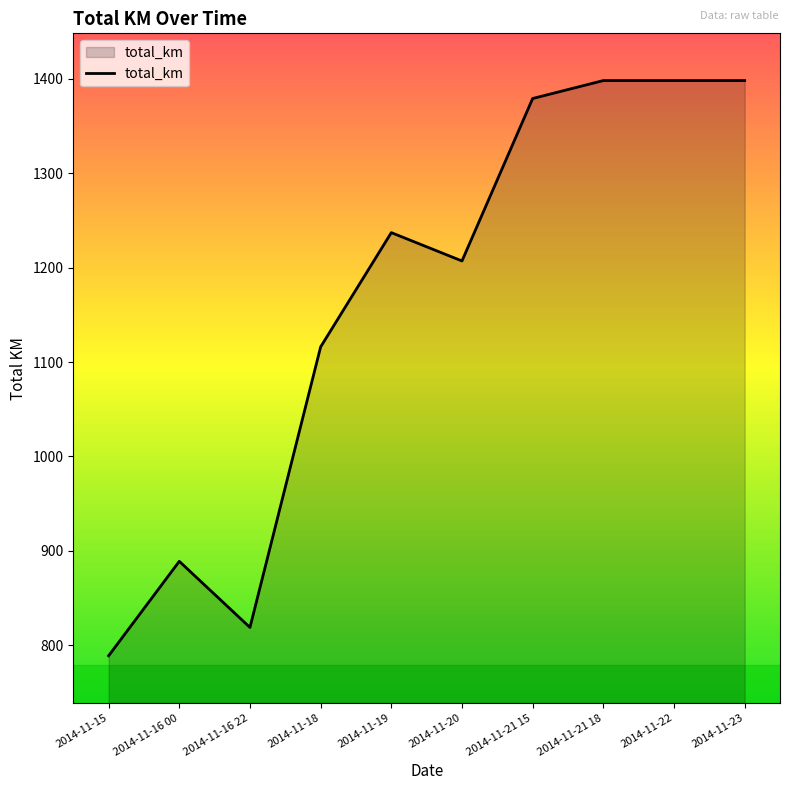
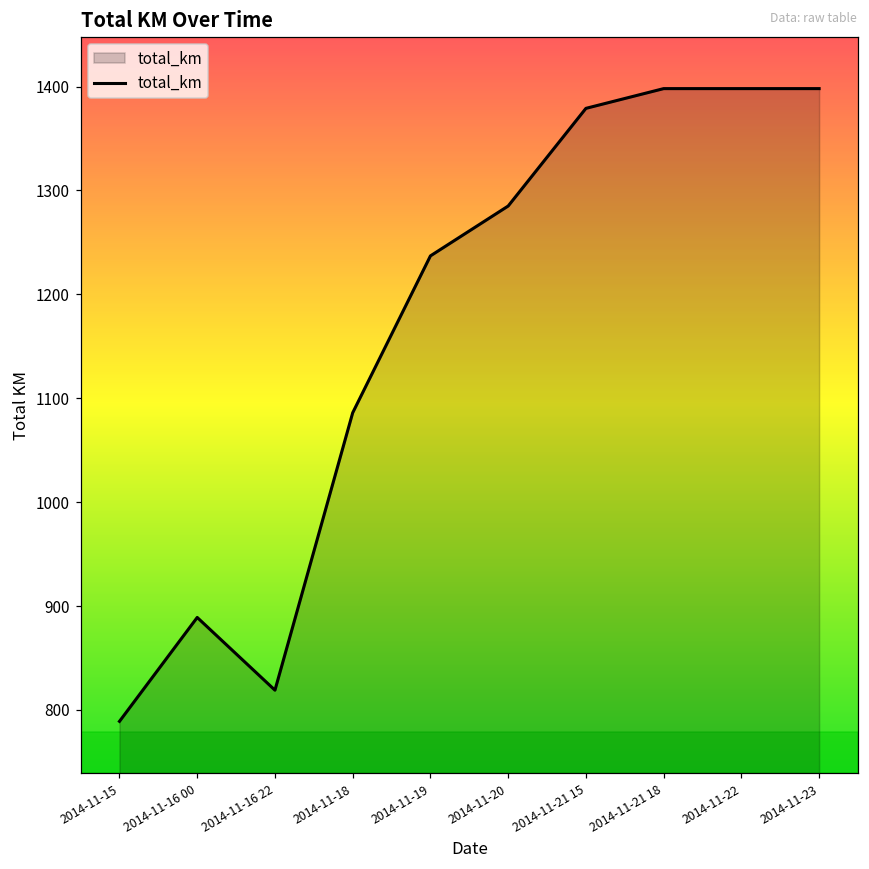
  {
    "2014-11-15": 790,
    "2014-11-16 00": 890,
    "2014-11-16 22": 820,
-   "2014-11-18": 1120,
+   "2014-11-18": 1090,
    "2014-11-19": 1240,
-   "2014-11-20": 1210,
+   "2014-11-20": 1290,
    "2014-11-21 15": 1380,
    "2014-11-21 18": 1400,
    "2014-11-22": 1400,
    "2014-11-23": 1400
  }
